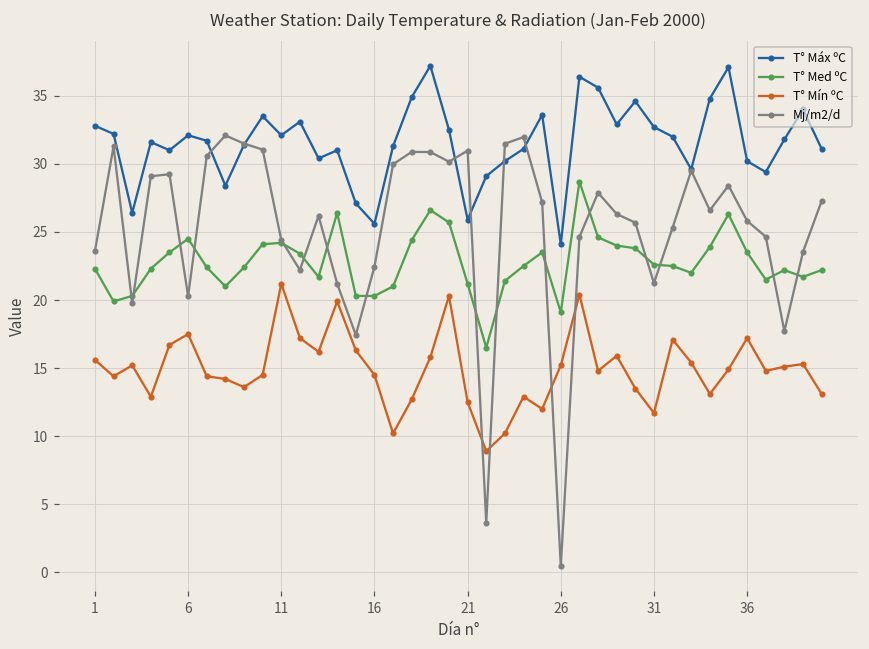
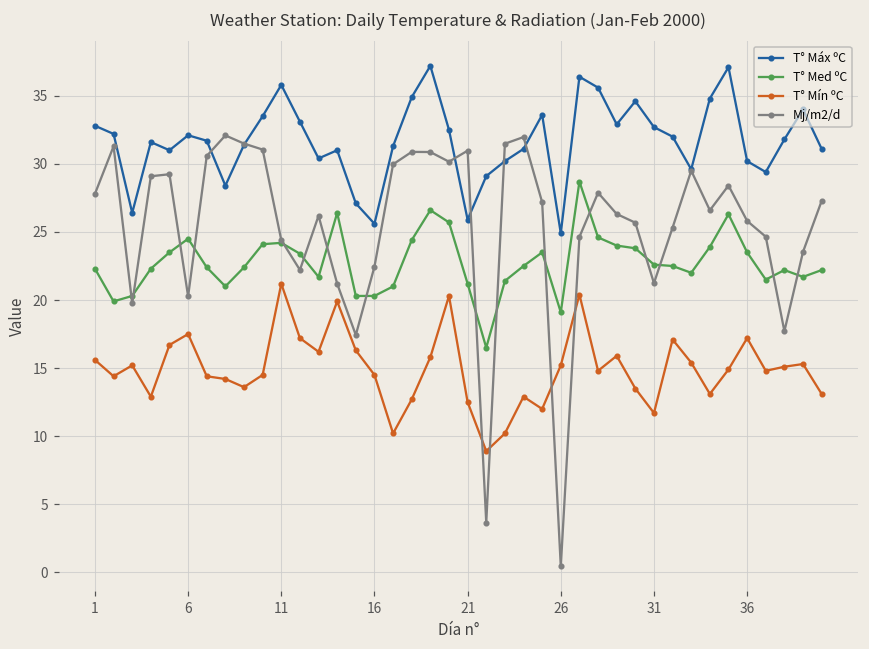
  {
    "T° Máx ºC": {
      "1": 32.8,
      "6": 32.1,
-     "11": 32.1,
+     "11": 35.8,
      "16": 25.6,
      "21": 25.9,
-     "26": 24.1,
+     "26": 24.9,
      "31": 32.7,
      "36": 30.2
    },
    "T° Med ºC": {
      "1": 22.3,
      "6": 24.5,
      "16": 20.3,
      "21": 21.2,
      "26": 19.1,
      "31": 22.6,
      "36": 23.5
    },
    "T° Mín ºC": {
      "1": 15.6,
      "6": 17.5,
      "11": 21.2,
      "16": 14.5,
      "21": 12.5,
      "26": 15.2,
      "31": 11.7,
      "36": 17.2
    },
    "Mj/m2/d": {
-     "1": 23.6,
+     "1": 27.8,
      "6": 20.3,
      "16": 22.5,
      "21": 31.0,
      "26": 0.4,
      "31": 21.2,
      "36": 25.8
    }
  }
